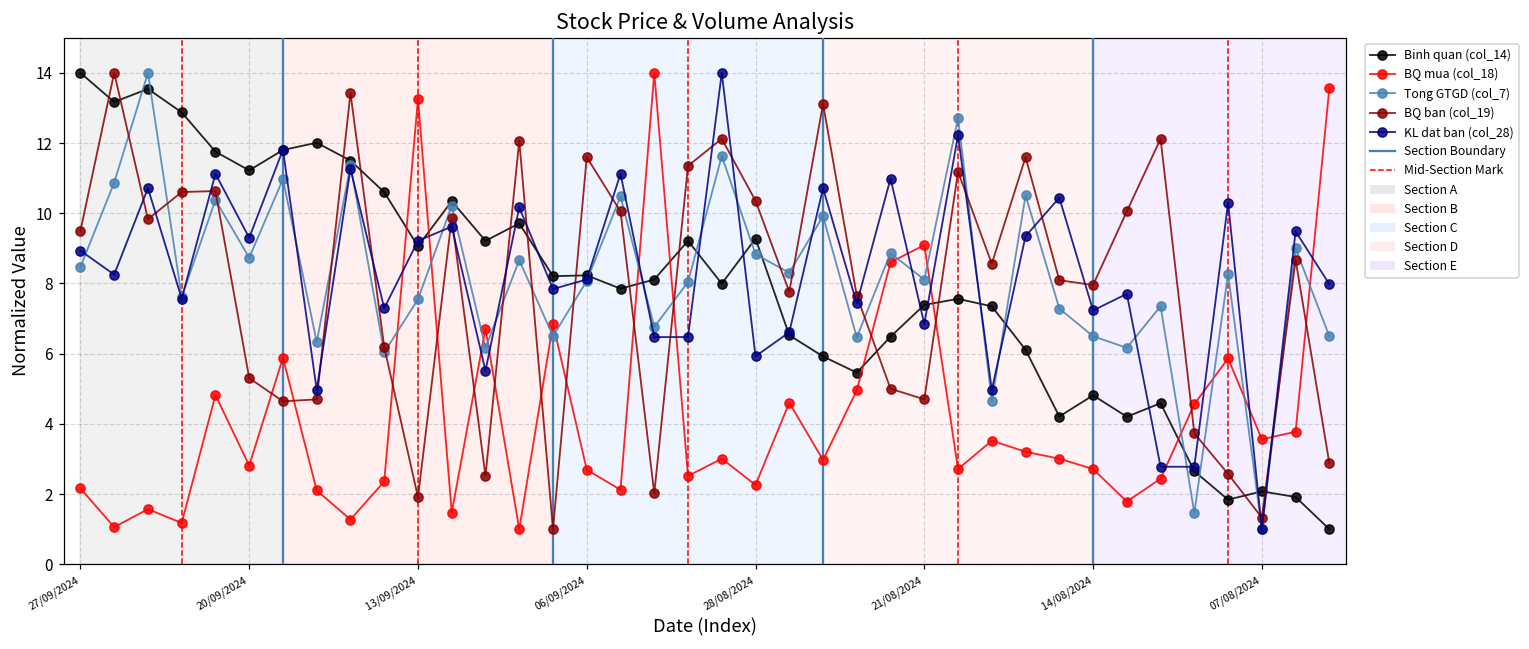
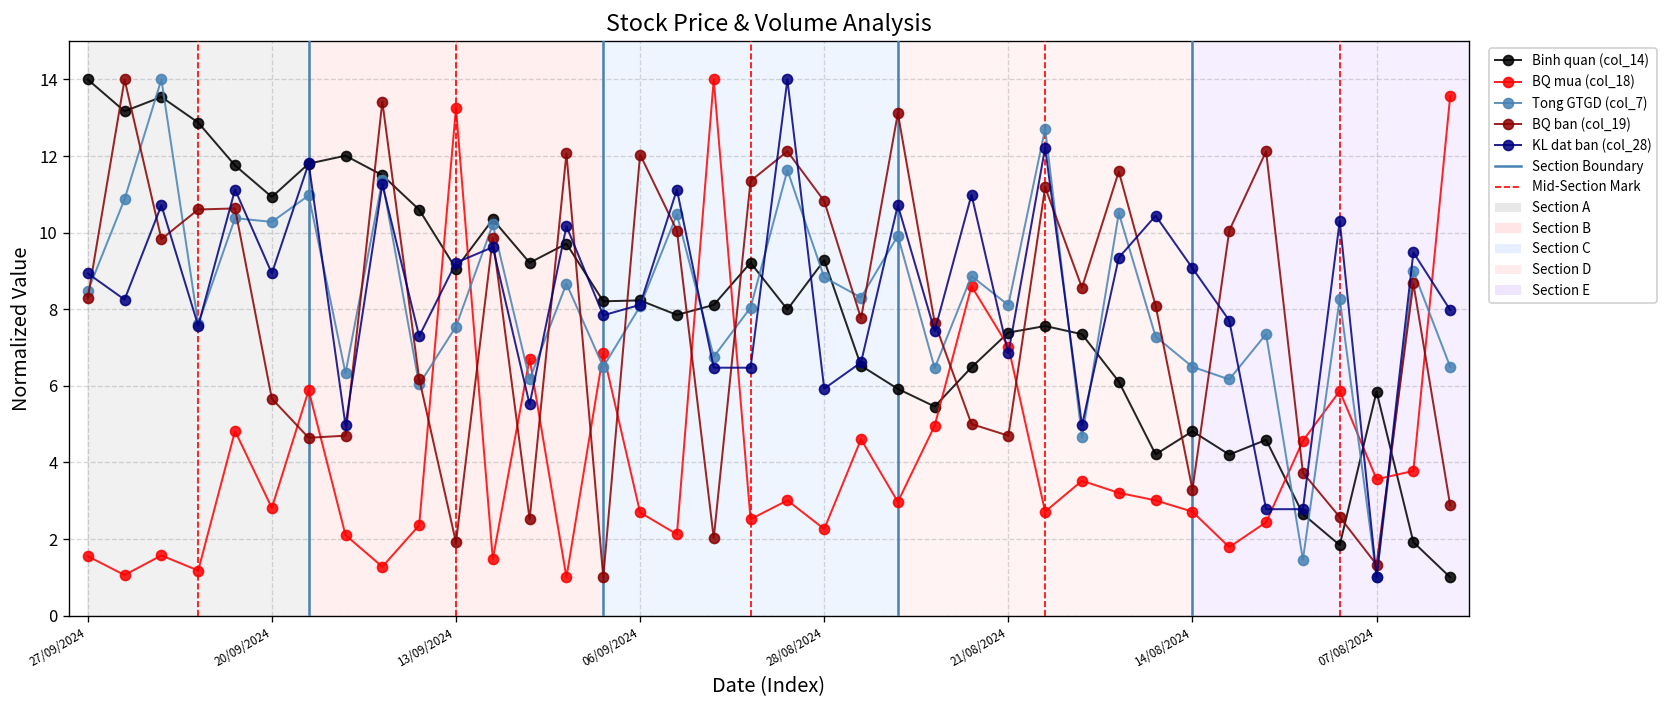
  {
    "Binh quan (col_14)": {
      "27/09/2024": 14.0,
-     "20/09/2024": 11.2,
+     "20/09/2024": 10.9,
      "13/09/2024": 9.1,
      "06/09/2024": 8.2,
      "28/08/2024": 9.3,
      "21/08/2024": 7.4,
      "14/08/2024": 4.8,
-     "07/08/2024": 2.1
+     "07/08/2024": 5.9
    },
    "BQ mua (col_18)": {
-     "27/09/2024": 2.2,
+     "27/09/2024": 1.6,
      "20/09/2024": 2.8,
      "13/09/2024": 13.3,
      "06/09/2024": 2.7,
      "28/08/2024": 2.3,
-     "21/08/2024": 9.1,
+     "21/08/2024": 7.0,
      "14/08/2024": 2.7,
      "07/08/2024": 3.6
    },
    "Tong GTGD (col_7)": {
      "27/09/2024": 8.5,
-     "20/09/2024": 8.7,
+     "20/09/2024": 10.3,
      "13/09/2024": 7.5,
      "28/08/2024": 8.8,
      "21/08/2024": 8.1,
      "14/08/2024": 6.5
    },
    "BQ ban (col_19)": {
-     "27/09/2024": 9.5,
-     "20/09/2024": 5.3,
+     "27/09/2024": 8.3,
+     "20/09/2024": 5.7,
      "13/09/2024": 1.9,
-     "06/09/2024": 11.6,
-     "28/08/2024": 10.4,
+     "06/09/2024": 12.0,
+     "28/08/2024": 10.8,
      "21/08/2024": 4.7,
-     "14/08/2024": 8.0,
+     "14/08/2024": 3.3,
      "07/08/2024": 1.3
    },
    "KL dat ban (col_28)": {
      "27/09/2024": 8.9,
-     "20/09/2024": 9.3,
+     "20/09/2024": 8.9,
      "13/09/2024": 9.2,
      "28/08/2024": 5.9,
      "21/08/2024": 6.8,
-     "14/08/2024": 7.2
+     "14/08/2024": 9.1
    }
  }
